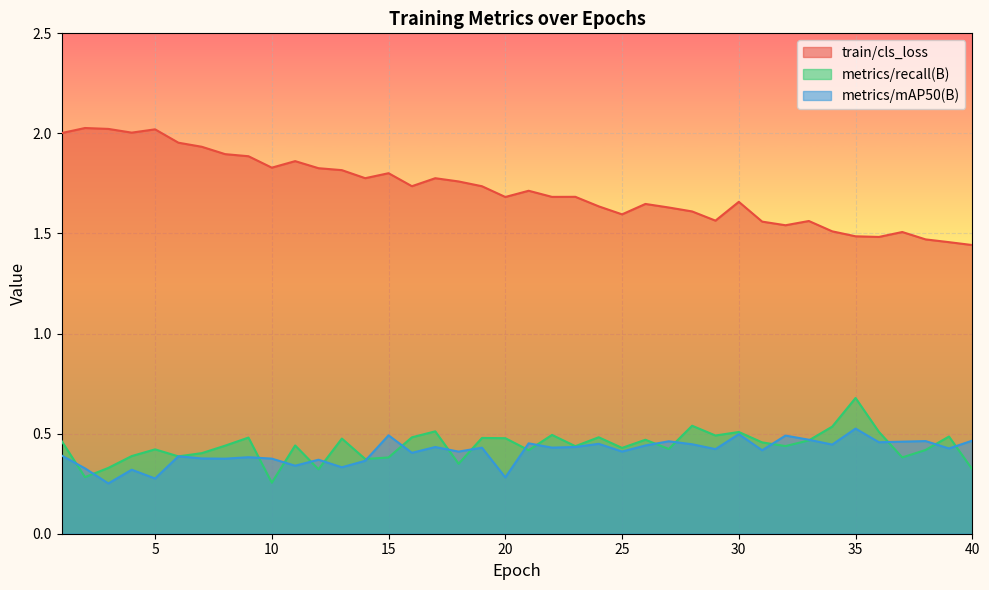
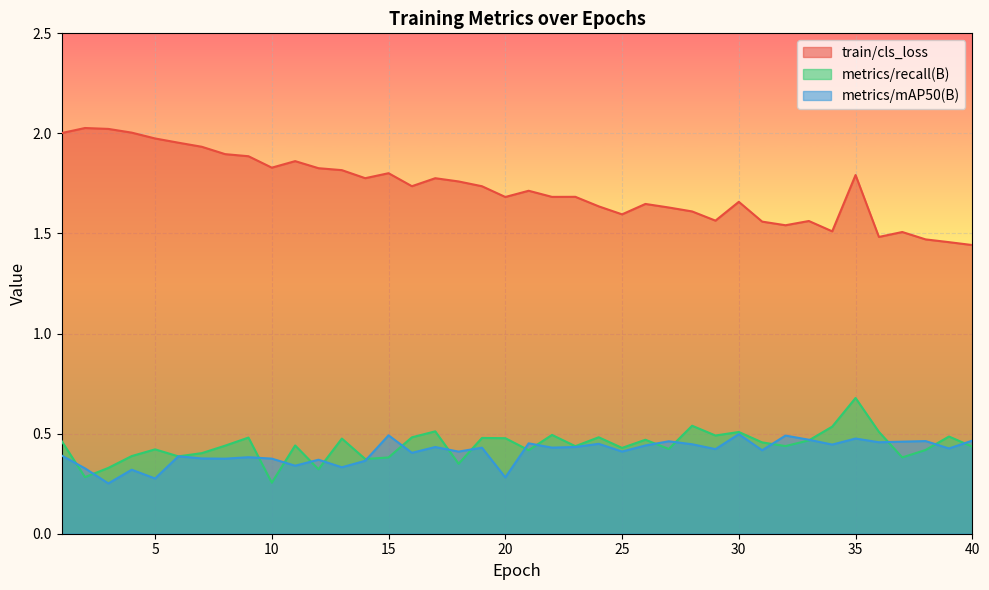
  {
    "train/cls_loss": {
-     "5": 2.02,
+     "5": 1.97,
      "10": 1.83,
      "15": 1.80,
      "20": 1.68,
      "25": 1.60,
      "30": 1.66,
-     "35": 1.49,
+     "35": 1.79,
      "40": 1.44
    },
    "metrics/recall(B)": {
      "5": 0.42,
      "10": 0.25,
      "15": 0.38,
      "20": 0.48,
      "25": 0.43,
      "35": 0.68,
-     "40": 0.32
+     "40": 0.44
    },
    "metrics/mAP50(B)": {
      "5": 0.28,
      "10": 0.38,
      "15": 0.49,
      "20": 0.28,
      "25": 0.41,
-     "35": 0.53,
+     "35": 0.48,
      "40": 0.47
    }
  }
